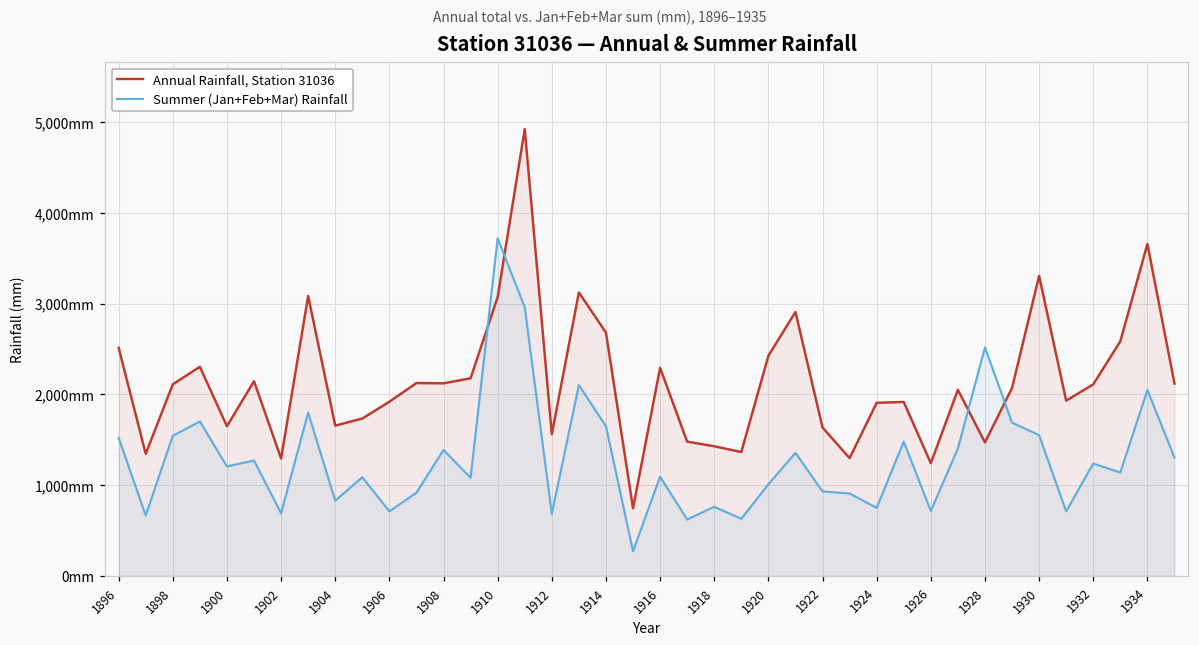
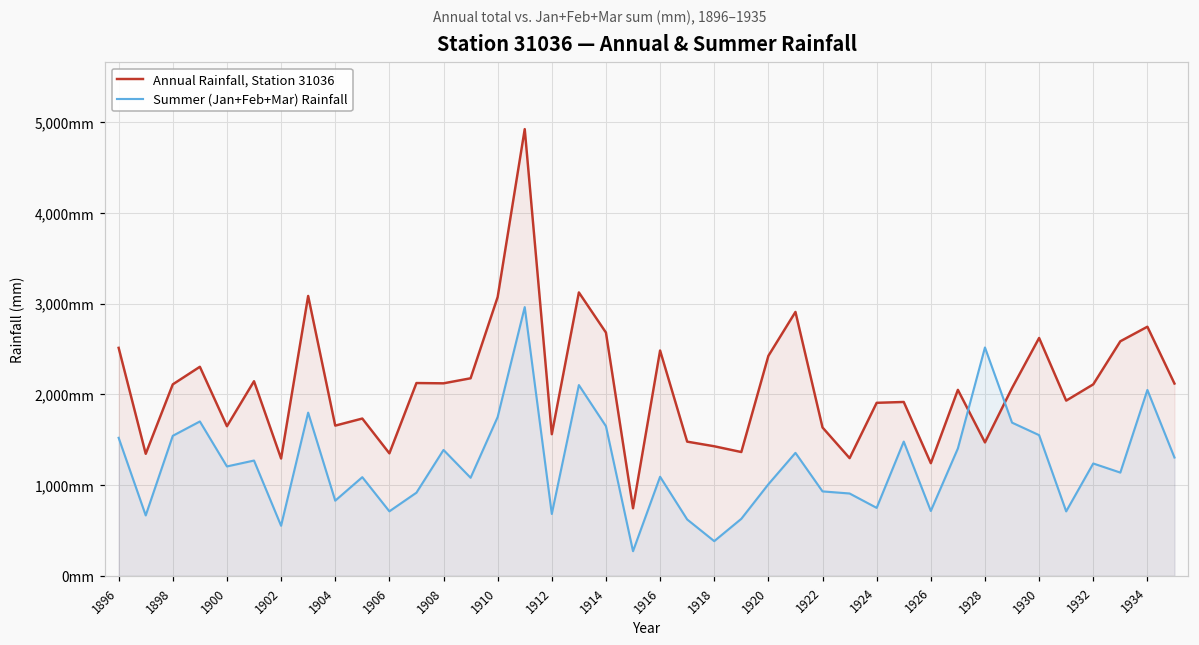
  {
    "Annual Rainfall, Station 31036": {
      "1896": "2,500mm",
      "1898": "2,100mm",
      "1900": "1,600mm",
      "1902": "1,300mm",
      "1904": "1,700mm",
-     "1906": "1,900mm",
+     "1906": "1,300mm",
      "1908": "2,100mm",
      "1910": "3,100mm",
      "1912": "1,600mm",
      "1914": "2,700mm",
-     "1916": "2,300mm",
+     "1916": "2,500mm",
      "1918": "1,400mm",
      "1920": "2,400mm",
      "1922": "1,600mm",
      "1924": "1,900mm",
      "1926": "1,200mm",
      "1928": "1,500mm",
-     "1930": "3,300mm",
+     "1930": "2,600mm",
      "1932": "2,100mm",
-     "1934": "3,700mm"
+     "1934": "2,700mm"
    },
    "Summer (Jan+Feb+Mar) Rainfall": {
      "1896": "1,500mm",
      "1898": "1,500mm",
      "1900": "1,200mm",
-     "1902": "700mm",
+     "1902": "600mm",
      "1904": "800mm",
      "1906": "700mm",
      "1908": "1,400mm",
-     "1910": "3,700mm",
+     "1910": "1,700mm",
      "1912": "700mm",
      "1914": "1,600mm",
      "1916": "1,100mm",
-     "1918": "800mm",
+     "1918": "400mm",
      "1920": "1,000mm",
      "1922": "900mm",
      "1924": "700mm",
      "1926": "700mm",
      "1928": "2,500mm",
      "1930": "1,500mm",
      "1932": "1,200mm",
      "1934": "2,000mm"
    }
  }
